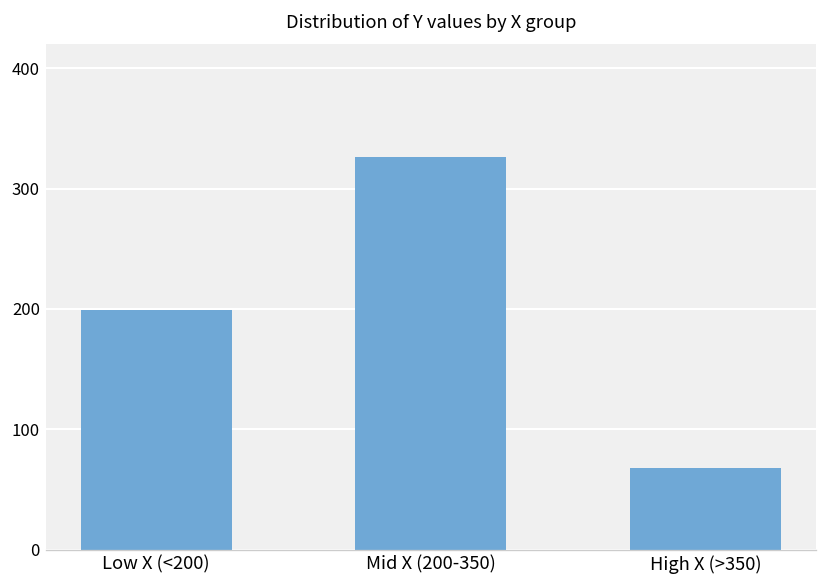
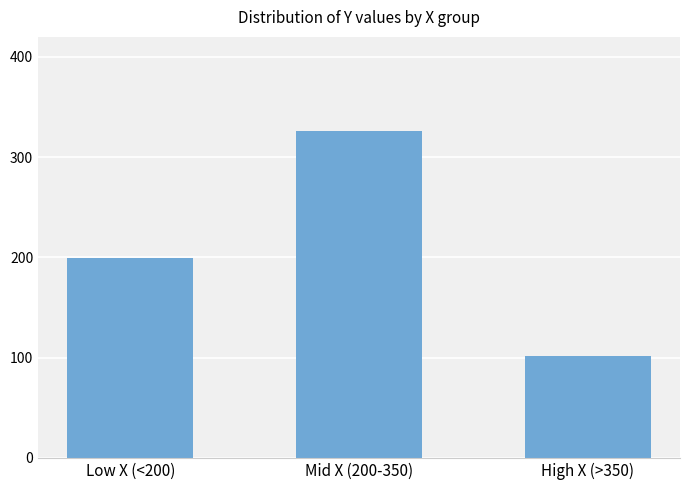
  {
    "Low X (<200)": 199,
    "Mid X (200-350)": 326,
-   "High X (>350)": 68
+   "High X (>350)": 102
  }
